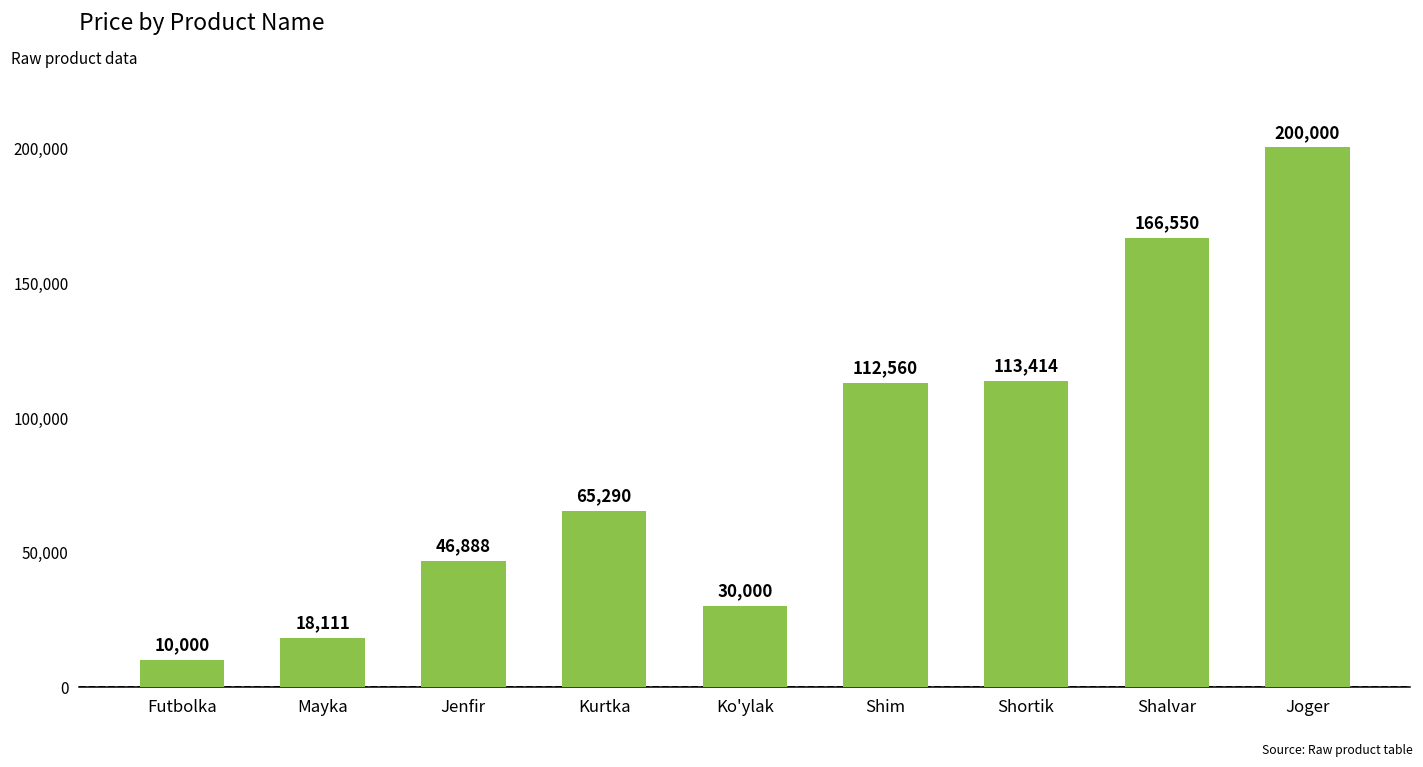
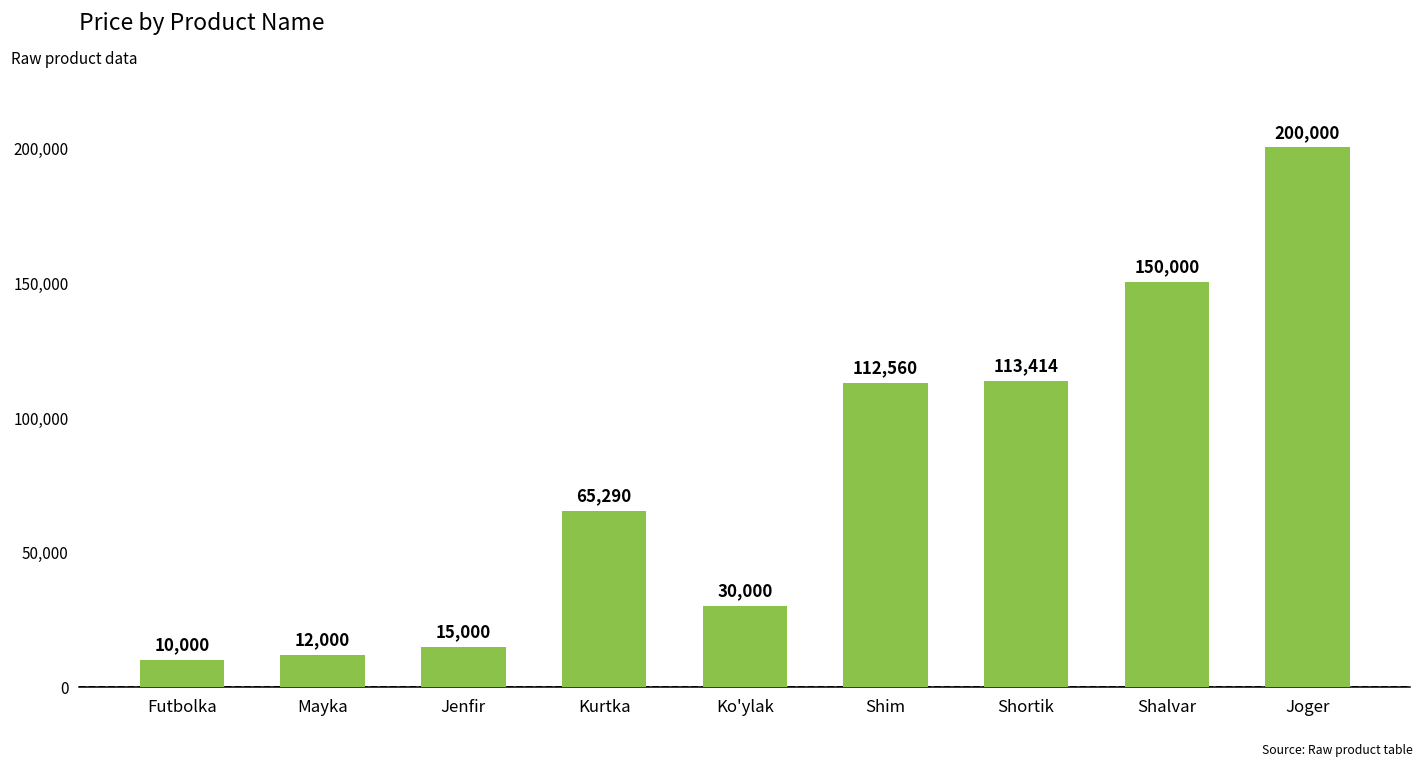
  {
    "Futbolka": "10,000",
-   "Mayka": "18,111",
-   "Jenfir": "46,888",
+   "Mayka": "12,000",
+   "Jenfir": "15,000",
    "Kurtka": "65,290",
    "Ko'ylak": "30,000",
    "Shim": "112,560",
    "Shortik": "113,414",
-   "Shalvar": "166,550",
+   "Shalvar": "150,000",
    "Joger": "200,000"
  }
